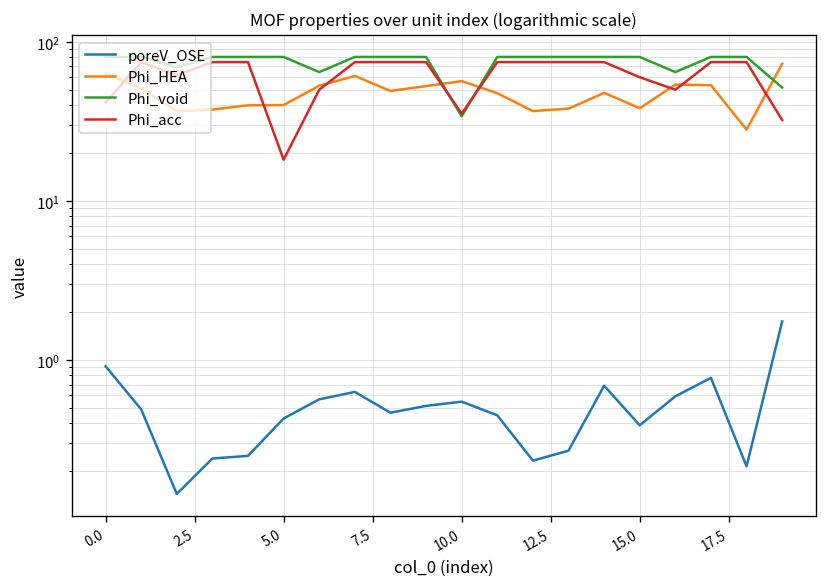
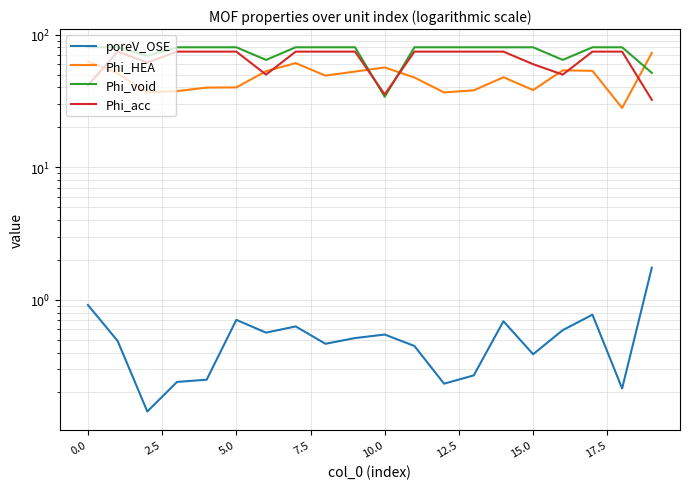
  {
    "poreV_OSE": {
      "0.0": 0.9,
-     "5.0": 0.43,
+     "5.0": 0.7,
      "10.0": 0.55,
      "15.0": 0.39
    },
    "Phi_HEA": {
      "5.0": 40,
      "10.0": 57,
      "15.0": 38
    },
    "Phi_void": {
      "5.0": 80,
      "15.0": 80
    },
    "Phi_acc": {
-     "5.0": 18,
+     "5.0": 70,
      "15.0": 60
    }
  }
